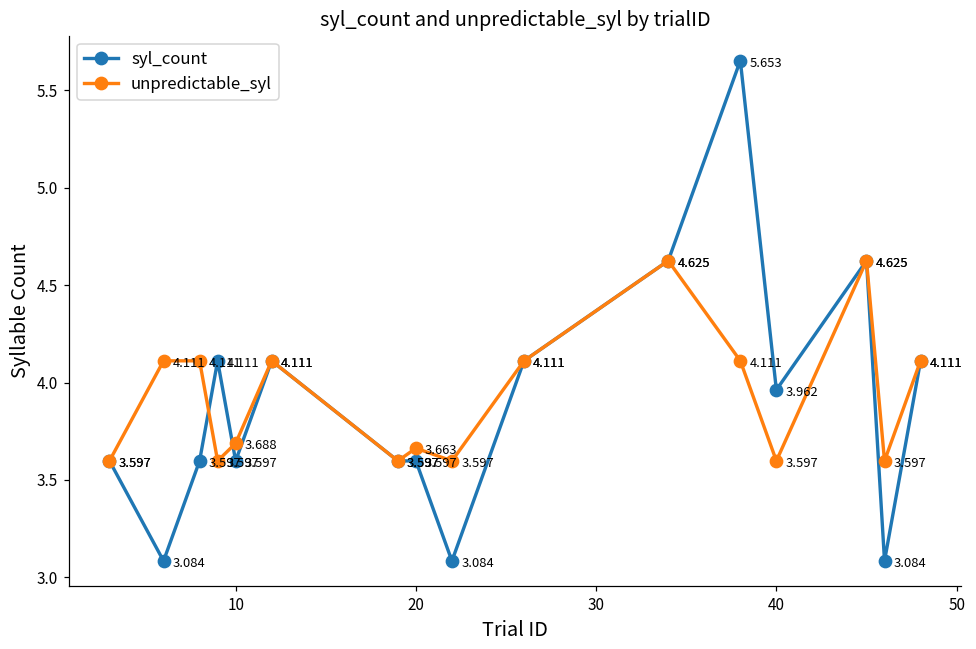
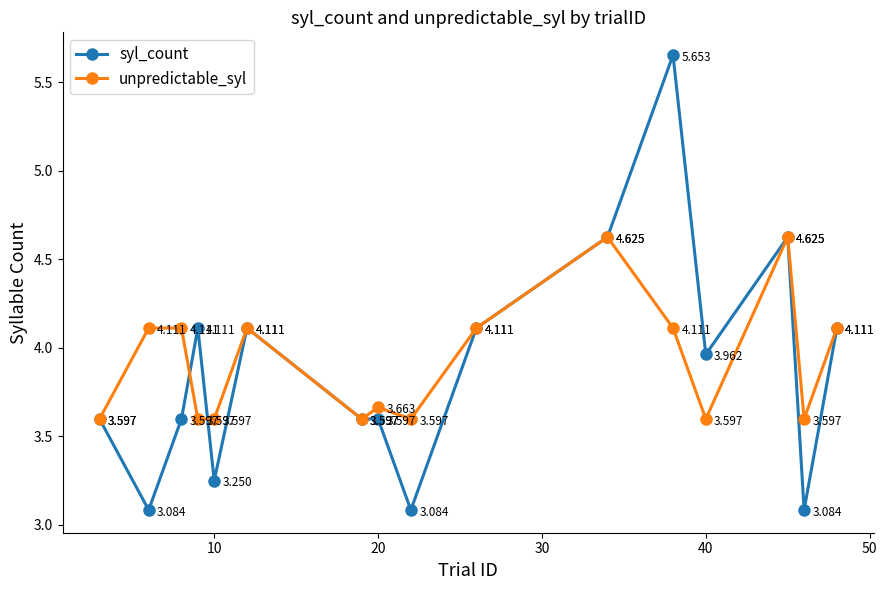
  {
    "syl_count": {
-     "10": 3.597,
+     "10": 3.250,
      "40": 3.962
    },
    "unpredictable_syl": {
-     "10": 3.688,
+     "10": 3.597,
      "20": 3.663,
      "40": 3.597
    }
  }
